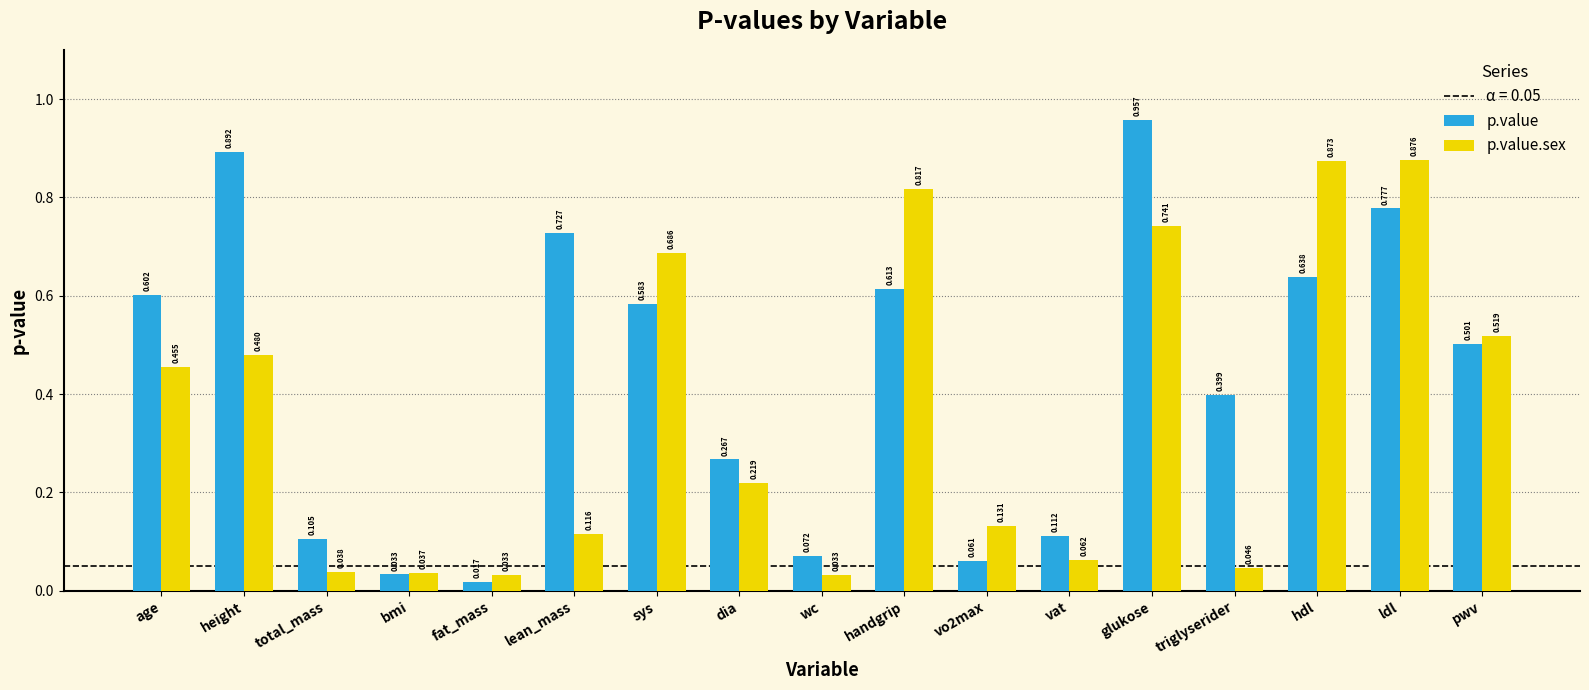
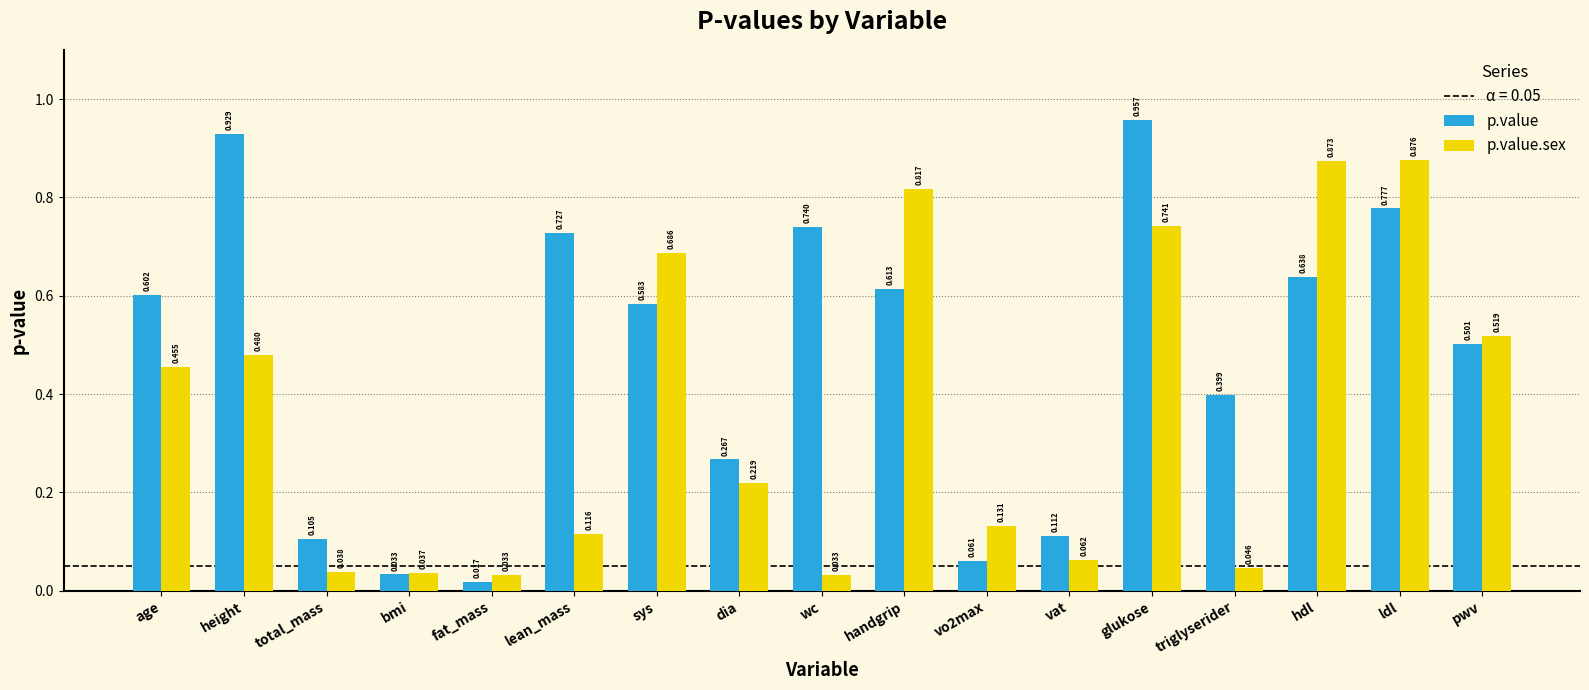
  {
    "p.value": {
      "age": 0.602,
-     "height": 0.892,
+     "height": 0.929,
      "total_mass": 0.105,
      "bmi": 0.033,
      "fat_mass": 0.017,
      "lean_mass": 0.727,
      "sys": 0.583,
      "dia": 0.267,
-     "wc": 0.072,
+     "wc": 0.740,
      "handgrip": 0.613,
      "vo2max": 0.061,
      "vat": 0.112,
      "glukose": 0.957,
      "triglyserider": 0.399,
      "hdl": 0.638,
      "ldl": 0.777,
      "pwv": 0.501
    },
    "p.value.sex": {
      "age": 0.455,
      "height": 0.480,
      "total_mass": 0.038,
      "bmi": 0.037,
      "fat_mass": 0.033,
      "lean_mass": 0.116,
      "sys": 0.686,
      "dia": 0.219,
      "wc": 0.033,
      "handgrip": 0.817,
      "vo2max": 0.131,
      "vat": 0.062,
      "glukose": 0.741,
      "triglyserider": 0.046,
      "hdl": 0.873,
      "ldl": 0.876,
      "pwv": 0.519
    }
  }
